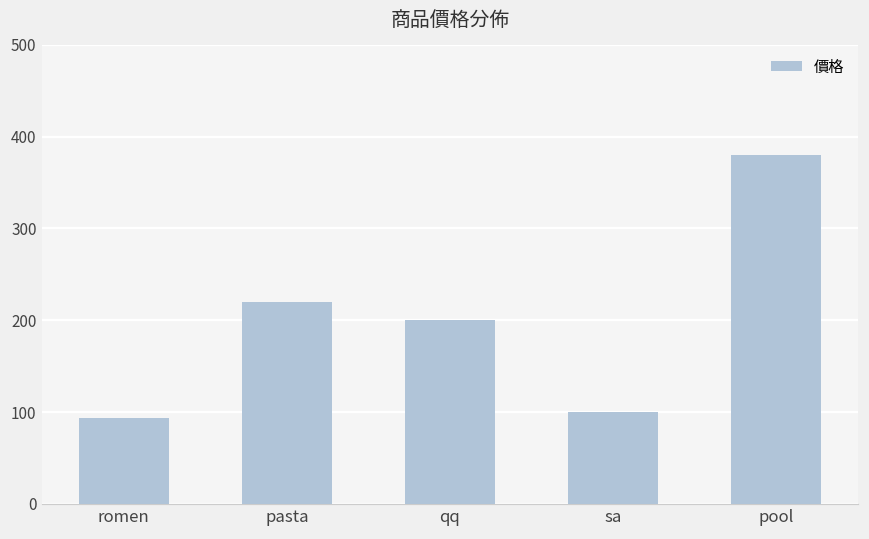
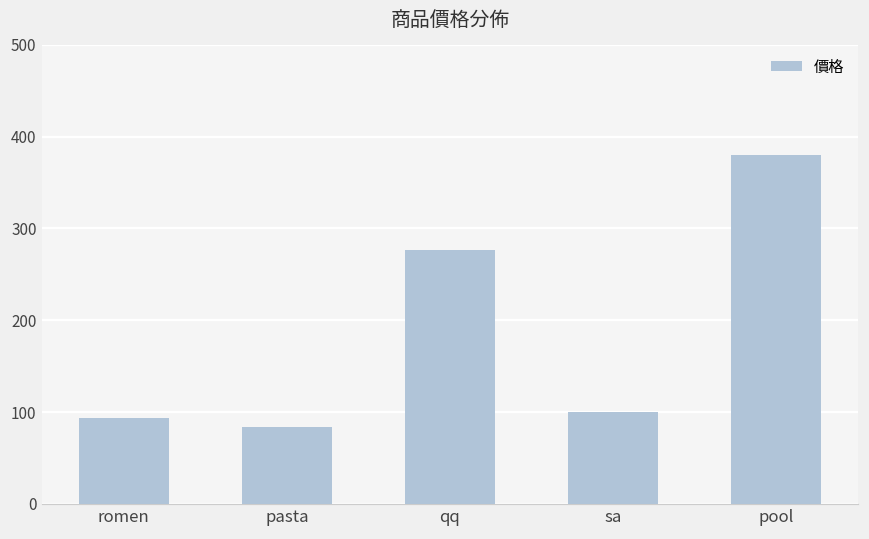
  {
    "romen": 90,
-   "pasta": 220,
-   "qq": 200,
+   "pasta": 80,
+   "qq": 280,
    "sa": 100,
    "pool": 380
  }
